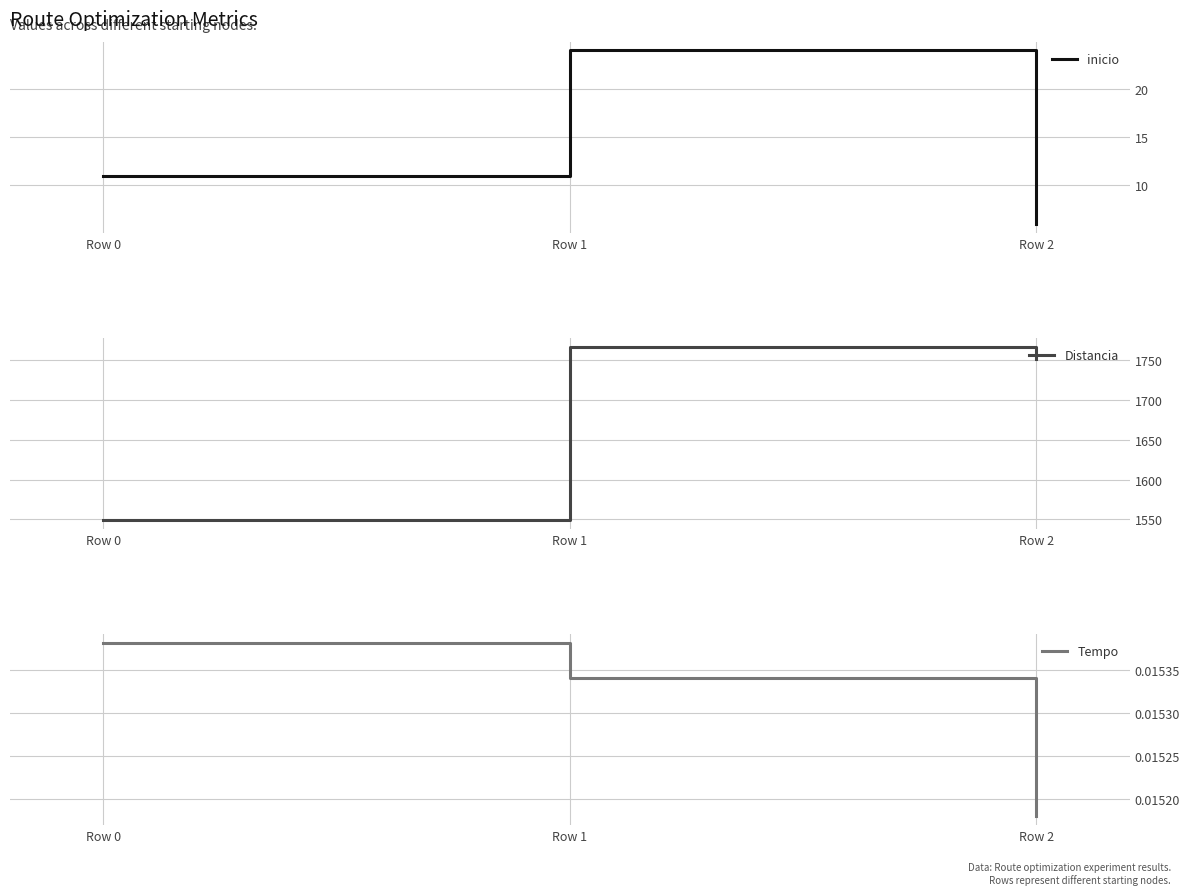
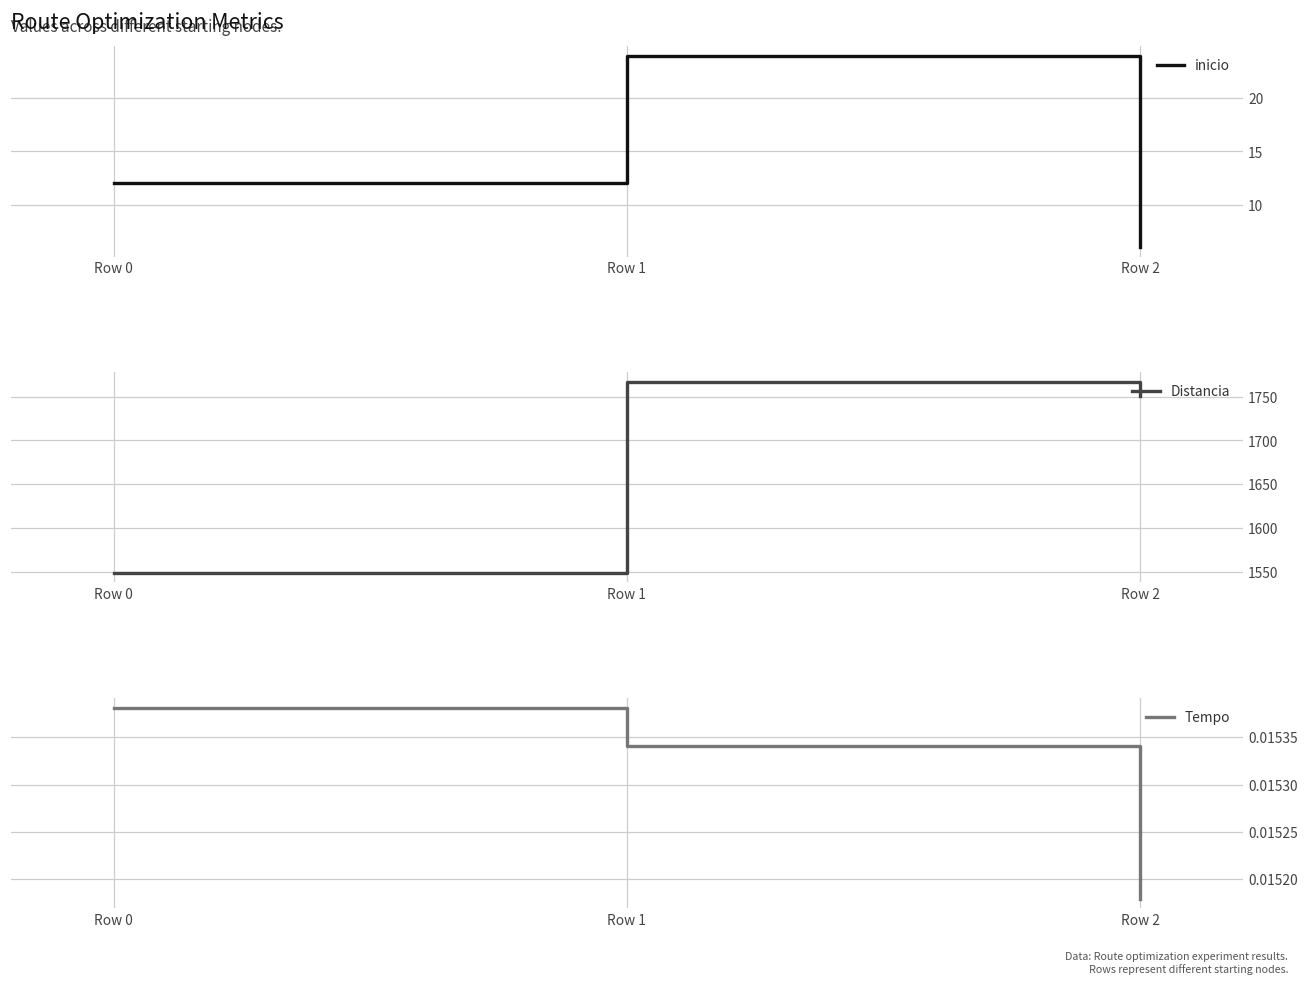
  {
    "Route Optimization Metrics": {
-     "Row 0": 11,
+     "Row 0": 12,
      "Row 1": 24,
      "Row 2": 6
    }
  }
